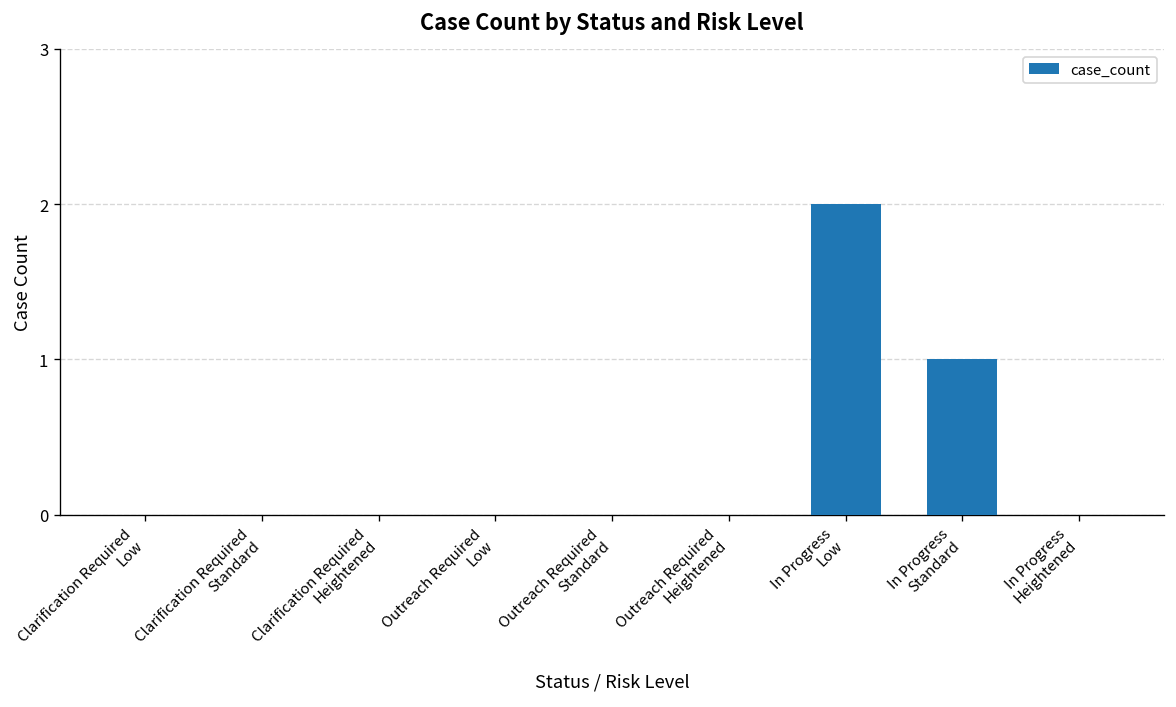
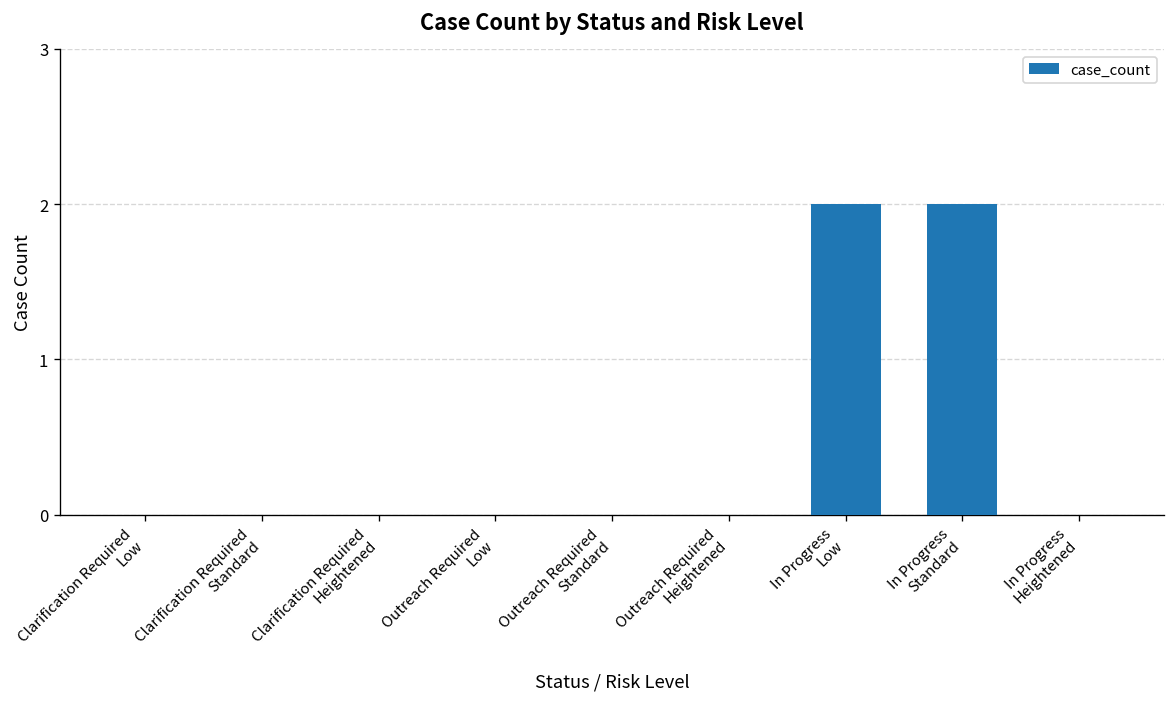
  {
    "Clarification Required Low": 0,
    "Clarification Required Standard": 0,
    "Clarification Required Heightened": 0,
    "Outreach Required Low": 0,
    "Outreach Required Standard": 0,
    "Outreach Required Heightened": 0,
    "In Progress Low": 2,
-   "In Progress Standard": 1,
+   "In Progress Standard": 2,
    "In Progress Heightened": 0
  }
